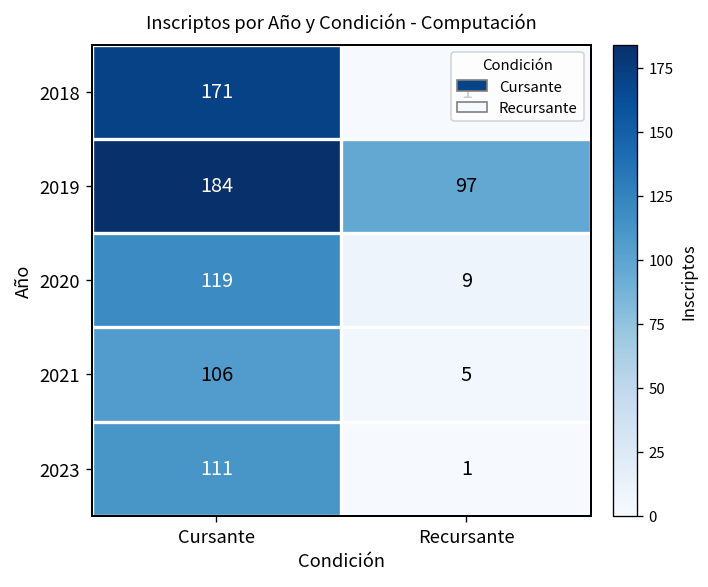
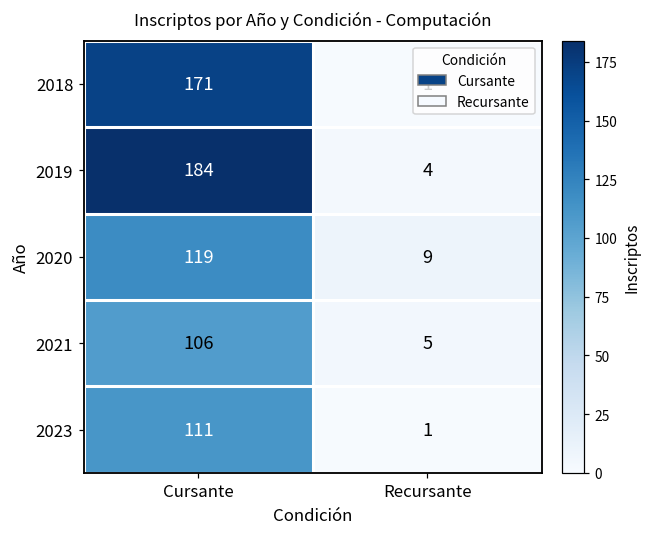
  {
    "2018": {
      "Cursante": 171
    },
    "2019": {
      "Cursante": 184,
-     "Recursante": 97
+     "Recursante": 4
    },
    "2020": {
      "Cursante": 119,
      "Recursante": 9
    },
    "2021": {
      "Cursante": 106,
      "Recursante": 5
    },
    "2023": {
      "Cursante": 111,
      "Recursante": 1
    }
  }
